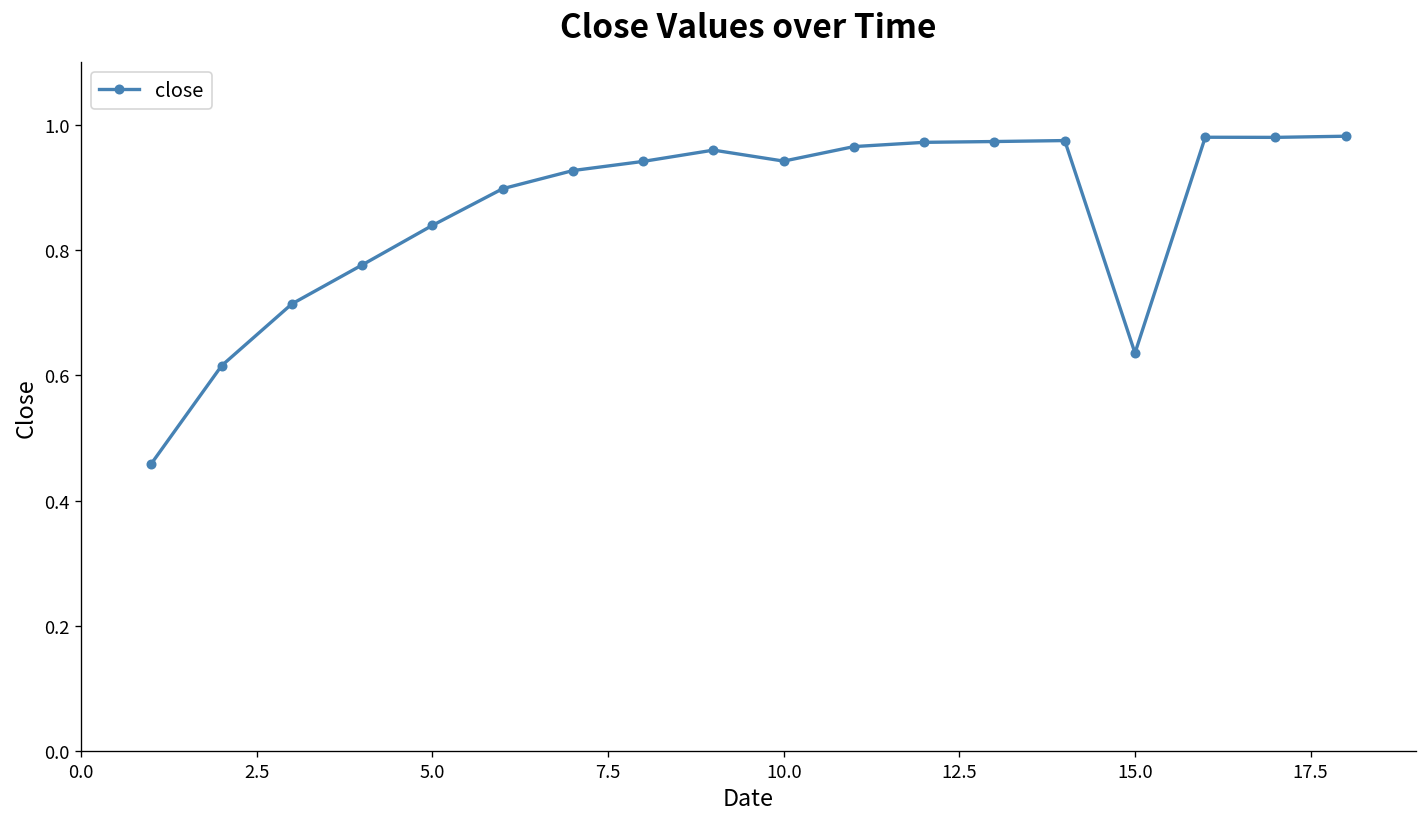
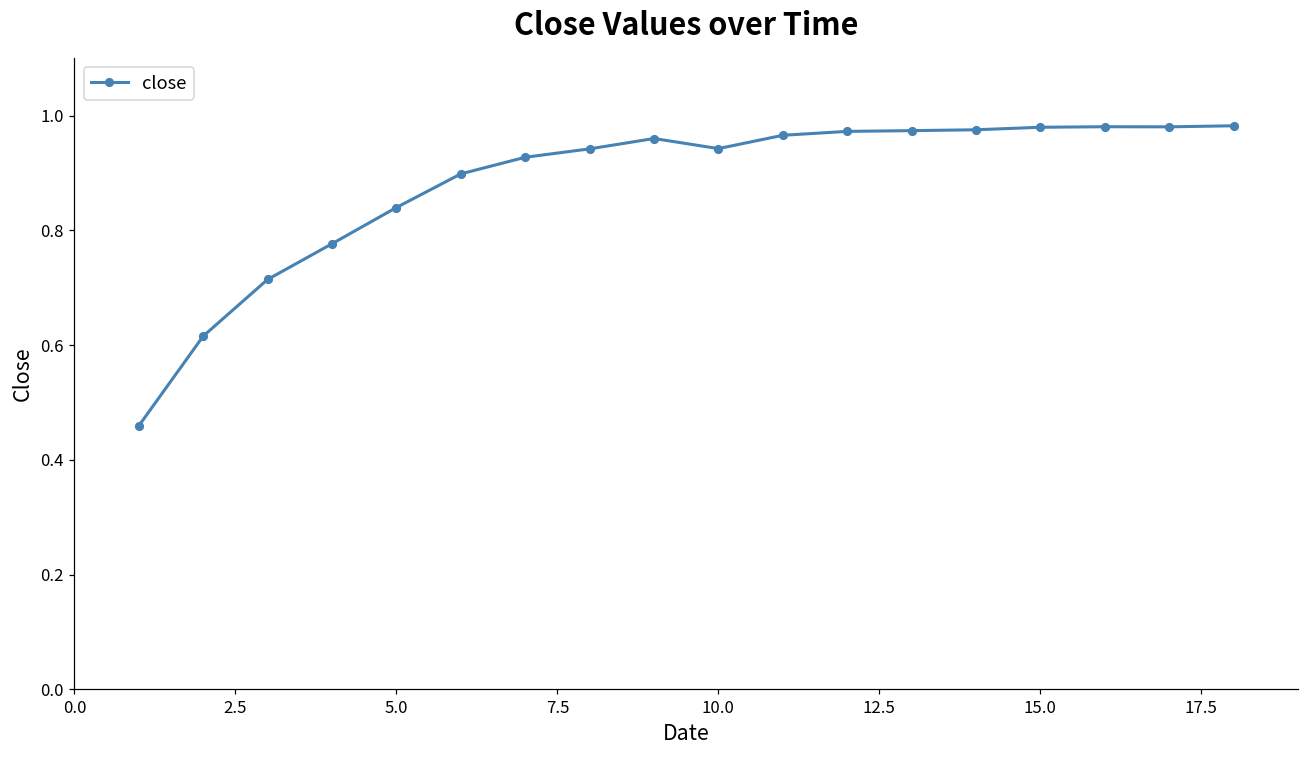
  {
    "5.0": 0.84,
    "10.0": 0.94,
-   "15.0": 0.64
+   "15.0": 0.98
  }
